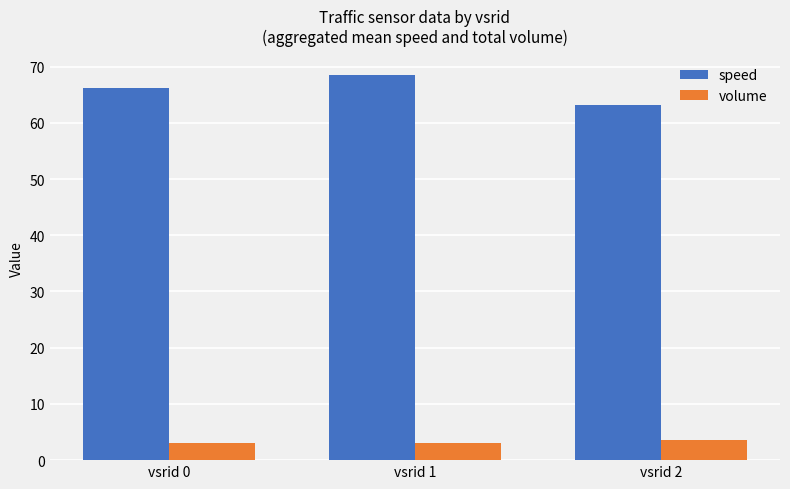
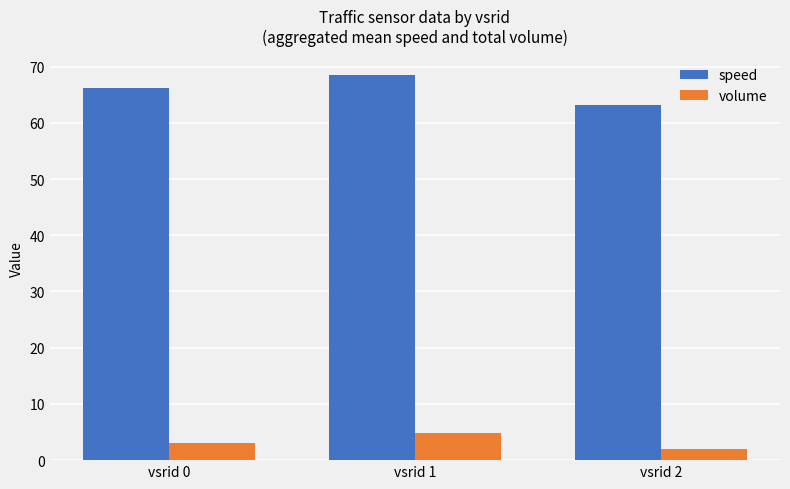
  {
    "speed": {
      "vsrid 0": 66,
      "vsrid 1": 69,
      "vsrid 2": 63
    },
    "volume": {
      "vsrid 0": 3,
-     "vsrid 1": 3,
-     "vsrid 2": 4
+     "vsrid 1": 5,
+     "vsrid 2": 2
    }
  }
